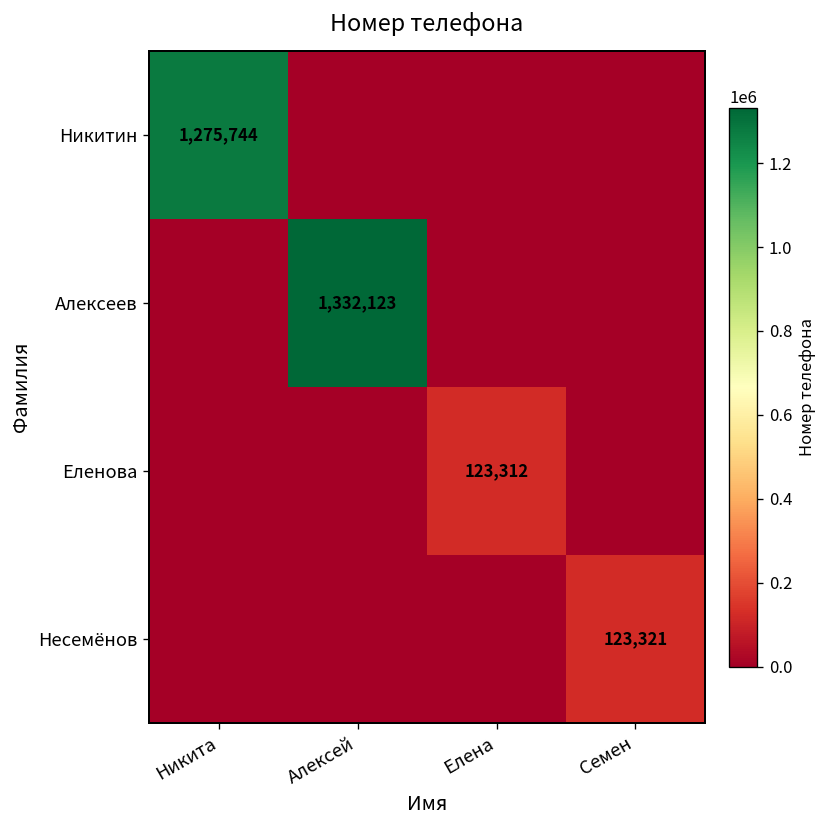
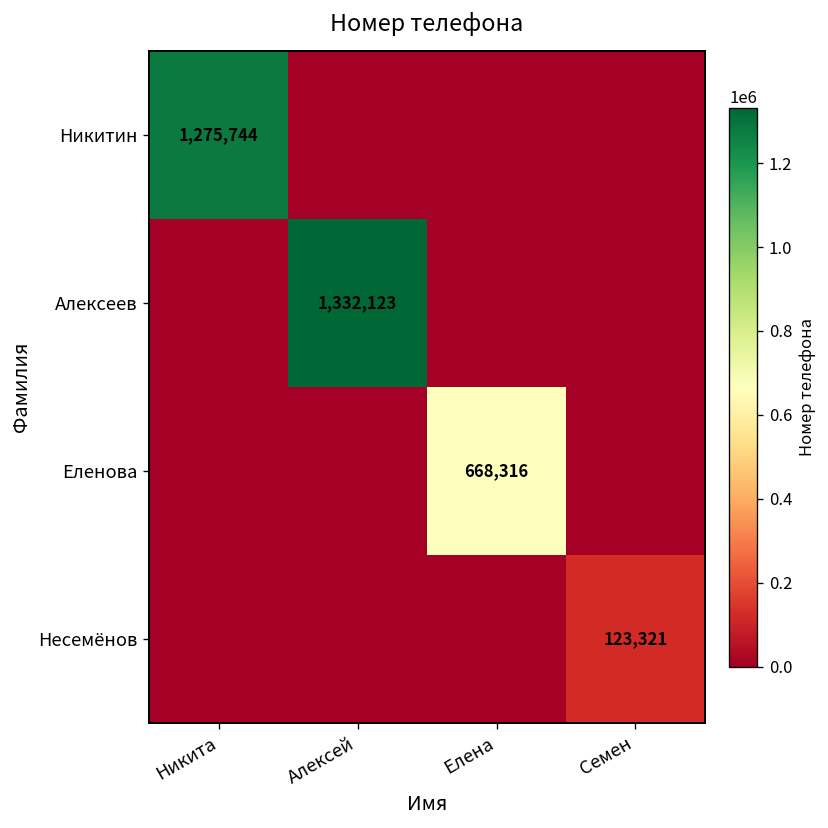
  {
    "Никитин": {
      "Никита": "1,275,744"
    },
    "Алексеев": {
      "Алексей": "1,332,123"
    },
    "Еленова": {
-     "Елена": "123,312"
+     "Елена": "668,316"
    },
    "Несемёнов": {
      "Семен": "123,321"
    }
  }
